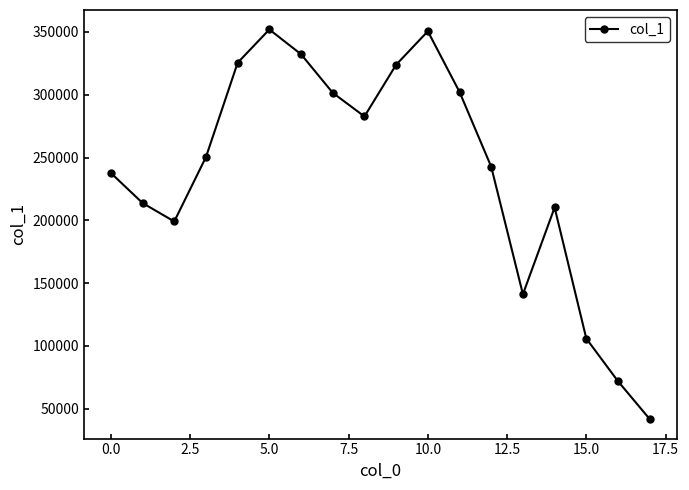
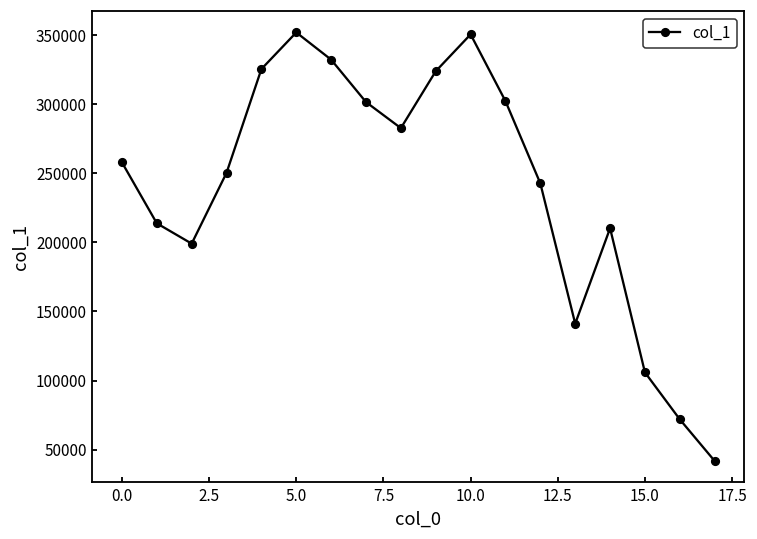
  {
-   "0.0": 238000,
+   "0.0": 258000,
    "5.0": 352000,
    "10.0": 351000,
    "15.0": 106000
  }
